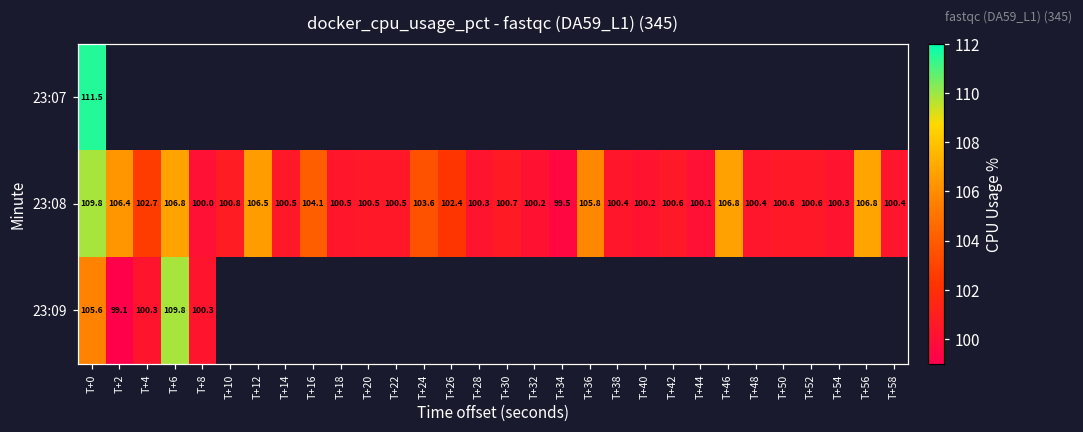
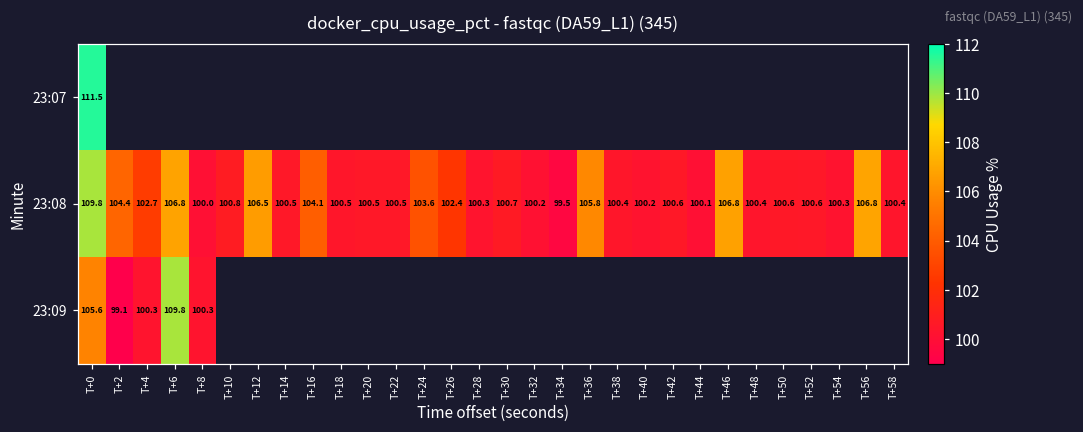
  {
    "23:07": {
      "T+0": 111.5
    },
    "23:08": {
      "T+0": 109.8,
-     "T+2": 106.4,
+     "T+2": 104.4,
      "T+4": 102.7,
      "T+6": 106.8,
      "T+8": 100.0,
      "T+10": 100.8,
      "T+12": 106.5,
      "T+14": 100.5,
      "T+16": 104.1,
      "T+18": 100.5,
      "T+20": 100.5,
      "T+22": 100.5,
      "T+24": 103.6,
      "T+26": 102.4,
      "T+28": 100.3,
      "T+30": 100.7,
      "T+32": 100.2,
      "T+34": 99.5,
      "T+36": 105.8,
      "T+38": 100.4,
      "T+40": 100.2,
      "T+42": 100.6,
      "T+44": 100.1,
      "T+46": 106.8,
      "T+48": 100.4,
      "T+50": 100.6,
      "T+52": 100.6,
      "T+54": 100.3,
      "T+56": 106.8,
      "T+58": 100.4
    },
    "23:09": {
      "T+0": 105.6,
      "T+2": 99.1,
      "T+4": 100.3,
      "T+6": 109.8,
      "T+8": 100.3
    }
  }
